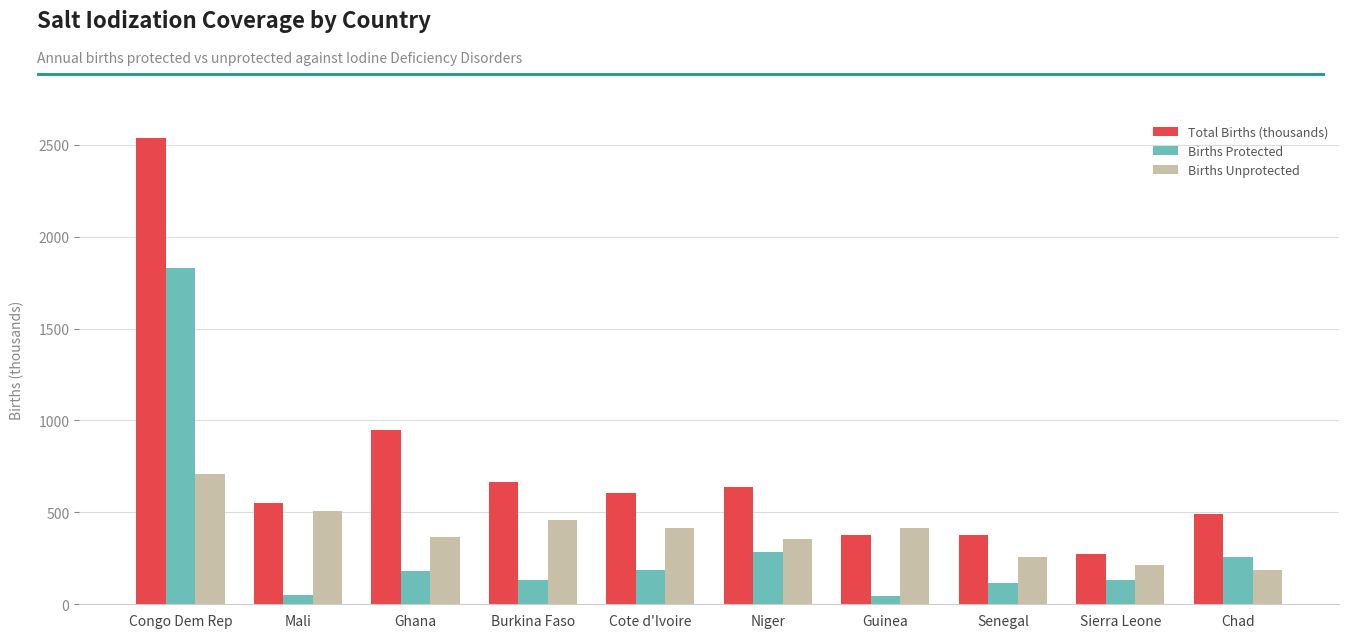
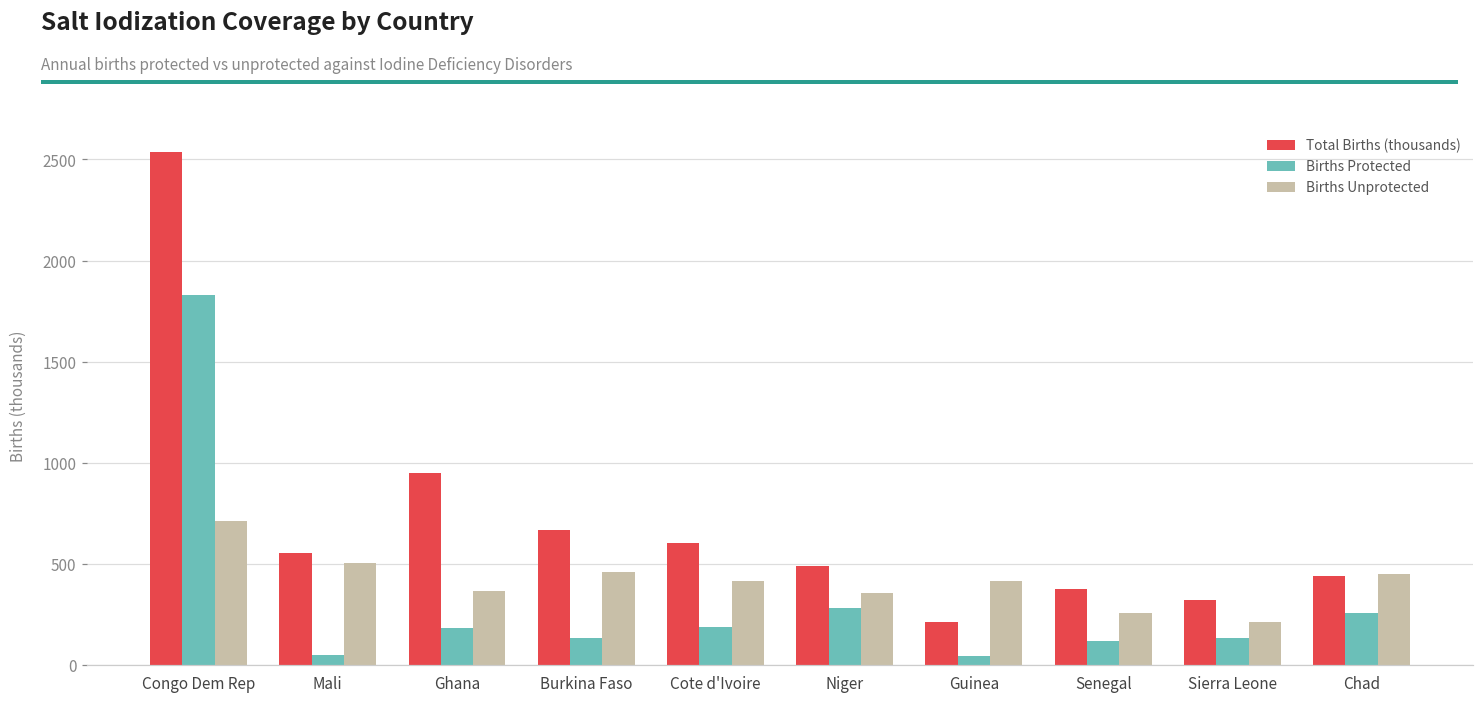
  {
    "Total Births (thousands)": {
      "Congo Dem Rep": 2540,
      "Mali": 550,
      "Ghana": 950,
      "Burkina Faso": 670,
      "Cote d'Ivoire": 600,
-     "Niger": 640,
-     "Guinea": 380,
+     "Niger": 490,
+     "Guinea": 210,
      "Senegal": 380,
-     "Sierra Leone": 270,
-     "Chad": 490
+     "Sierra Leone": 320,
+     "Chad": 440
    },
    "Births Protected": {
      "Congo Dem Rep": 1830,
      "Mali": 50,
      "Ghana": 180,
      "Burkina Faso": 130,
      "Cote d'Ivoire": 190,
      "Niger": 280,
      "Guinea": 40,
      "Senegal": 120,
      "Sierra Leone": 130,
      "Chad": 260
    },
    "Births Unprotected": {
      "Congo Dem Rep": 710,
      "Mali": 500,
      "Ghana": 370,
      "Burkina Faso": 460,
      "Cote d'Ivoire": 420,
      "Niger": 360,
      "Guinea": 410,
      "Senegal": 260,
      "Sierra Leone": 210,
-     "Chad": 180
+     "Chad": 450
    }
  }
